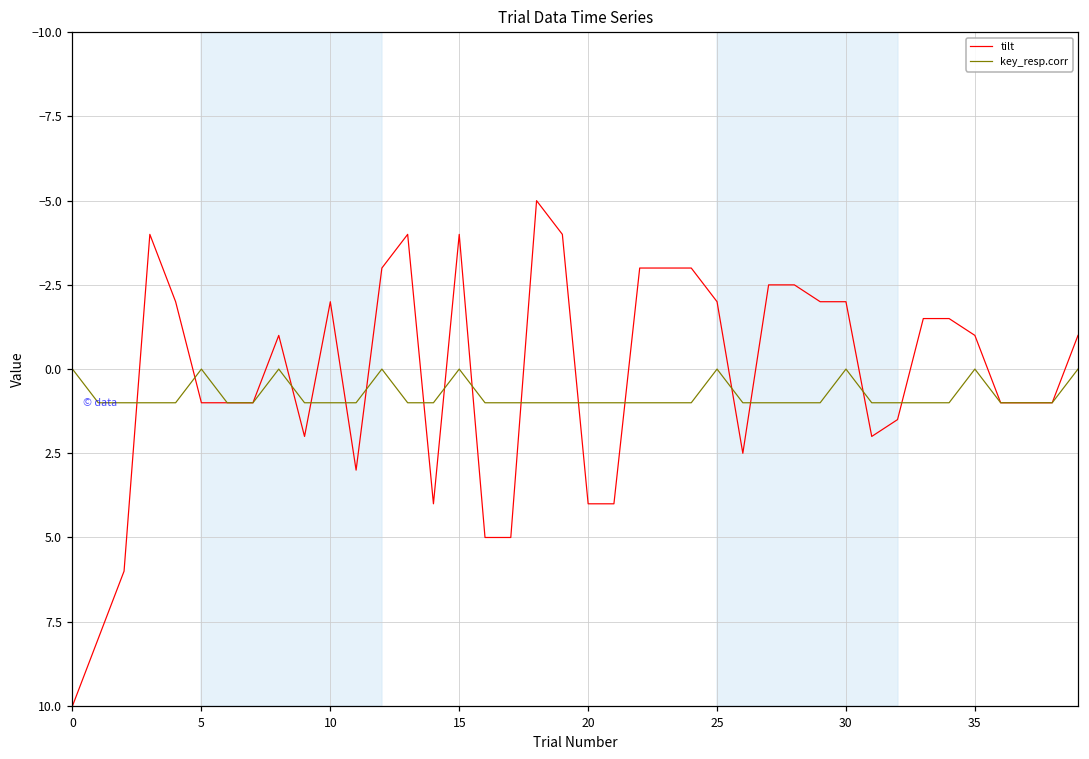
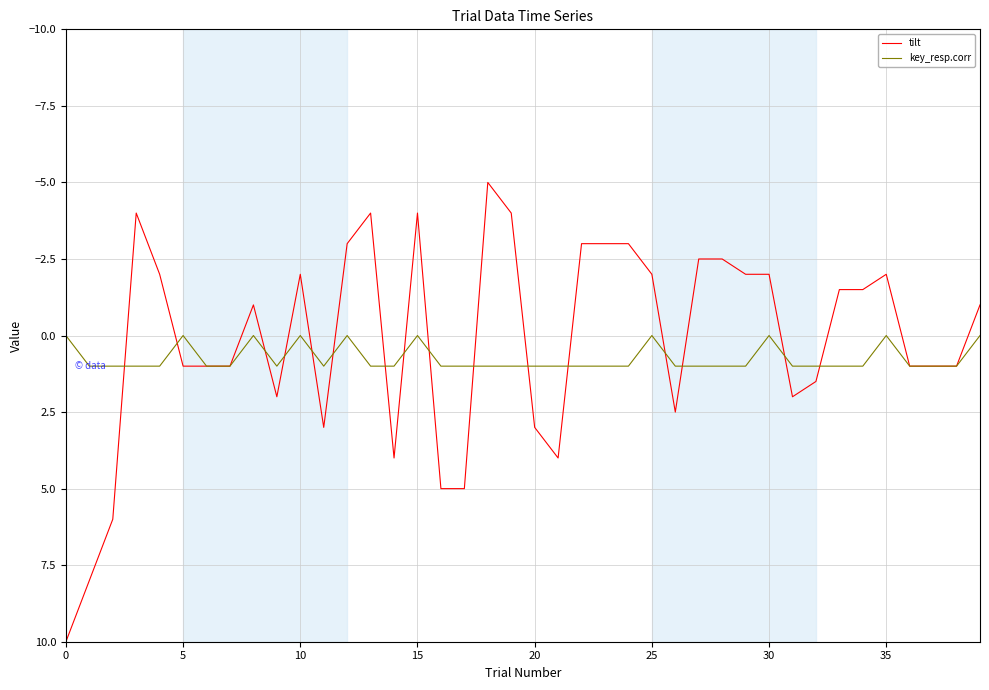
  {
    "tilt": {
      "0": 10,
      "5": 1,
      "10": -2,
      "15": -4,
-     "20": 4,
+     "20": 3,
      "25": -2,
      "30": -2,
-     "35": -1
+     "35": -2
    },
    "key_resp.corr": {
      "0": 0,
      "5": 0,
-     "10": 1,
+     "10": 0,
      "15": 0,
      "20": 1,
      "25": 0,
      "30": 0,
      "35": 0
    }
  }
